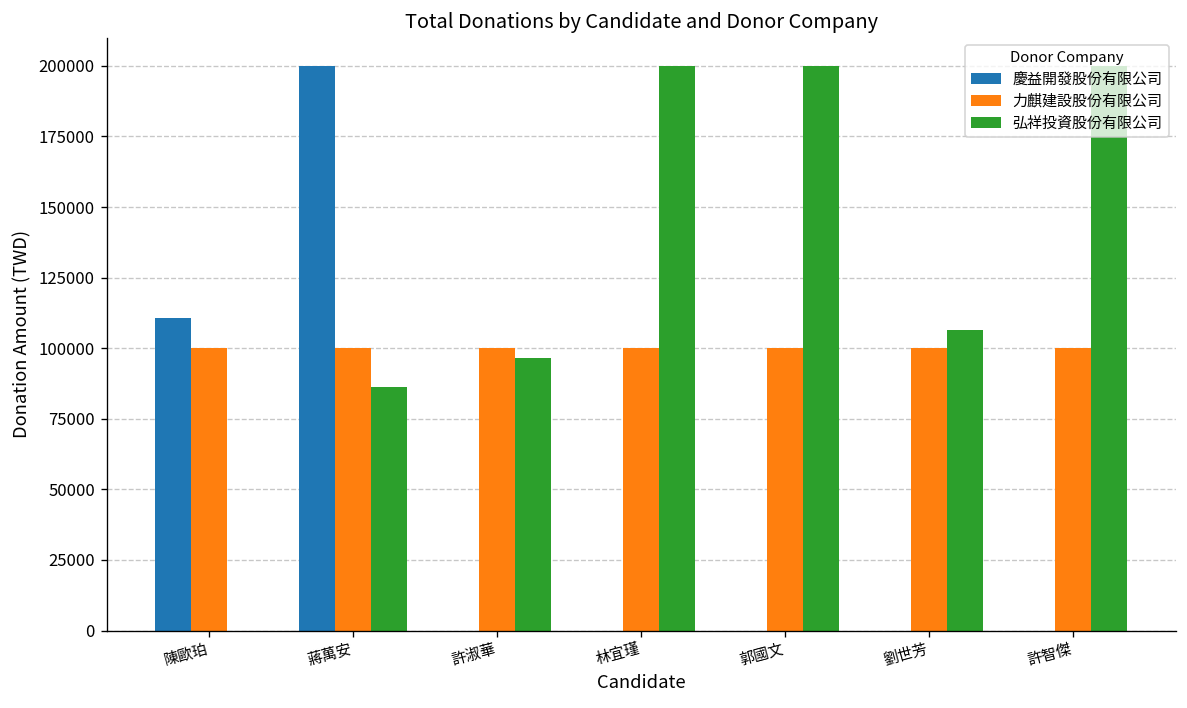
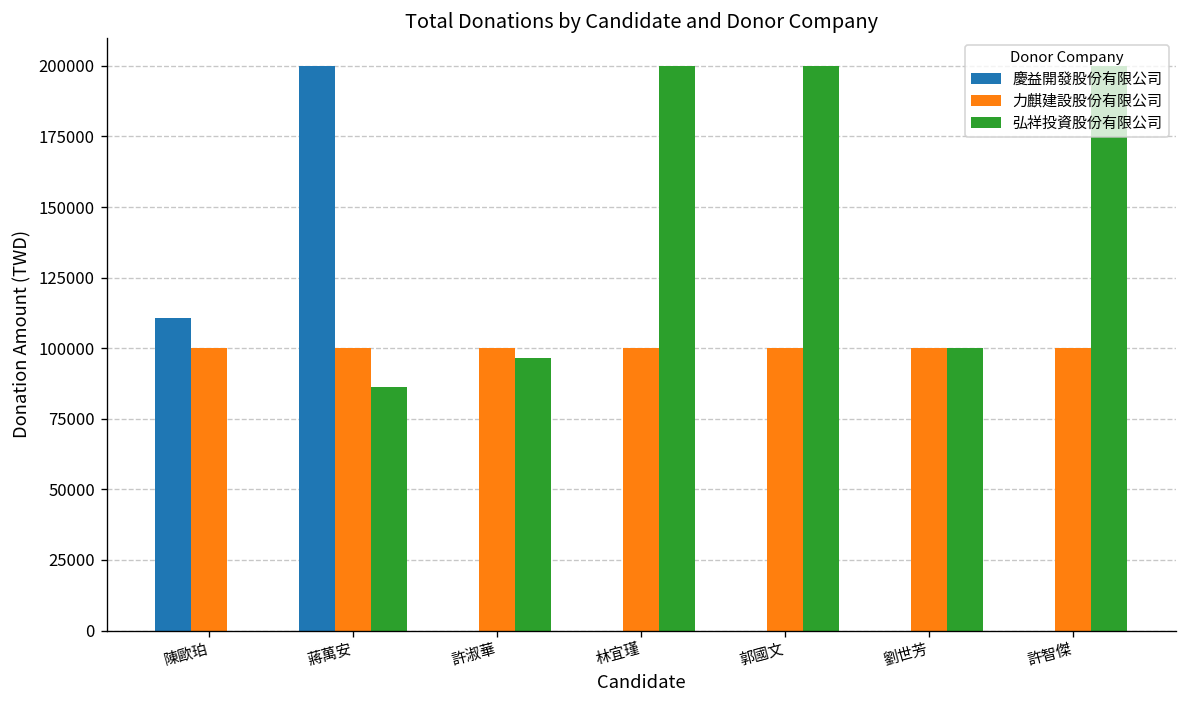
  {
    "慶益開發股份有限公司": {
      "陳歐珀": 111000,
      "蔣萬安": 200000,
      "許淑華": 0,
      "林宜瑾": 0,
      "郭國文": 0,
      "劉世芳": 0,
      "許智傑": 0
    },
    "力麒建設股份有限公司": {
      "陳歐珀": 100000,
      "蔣萬安": 100000,
      "許淑華": 100000,
      "林宜瑾": 100000,
      "郭國文": 100000,
      "劉世芳": 100000,
      "許智傑": 100000
    },
    "弘祥投資股份有限公司": {
      "陳歐珀": 0,
      "蔣萬安": 86000,
      "許淑華": 97000,
      "林宜瑾": 200000,
      "郭國文": 200000,
-     "劉世芳": 106000
+     "劉世芳": 100000
    }
  }
